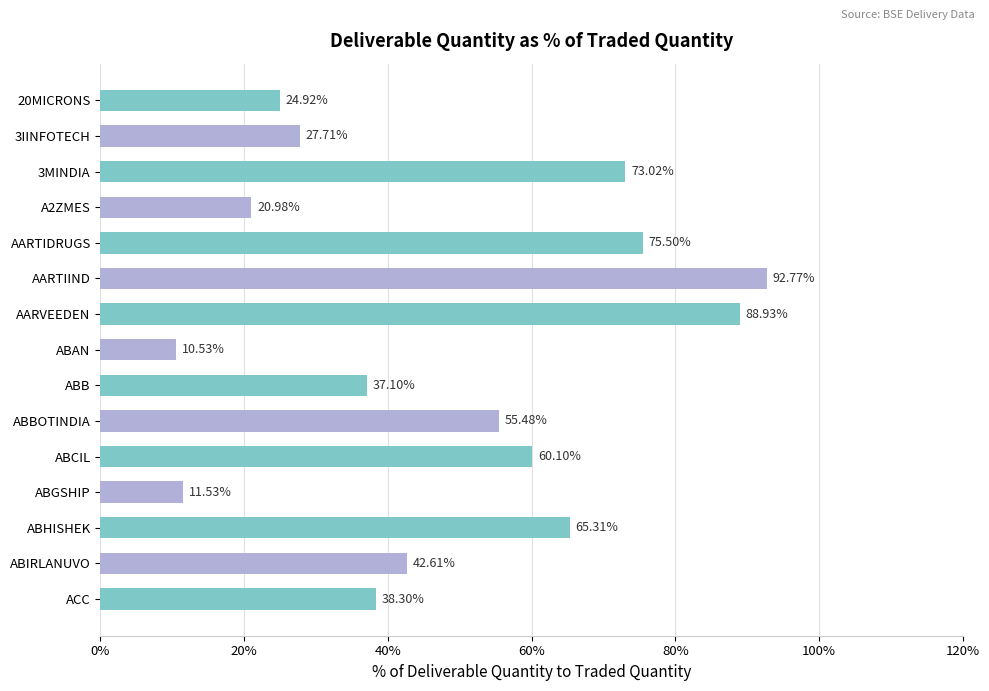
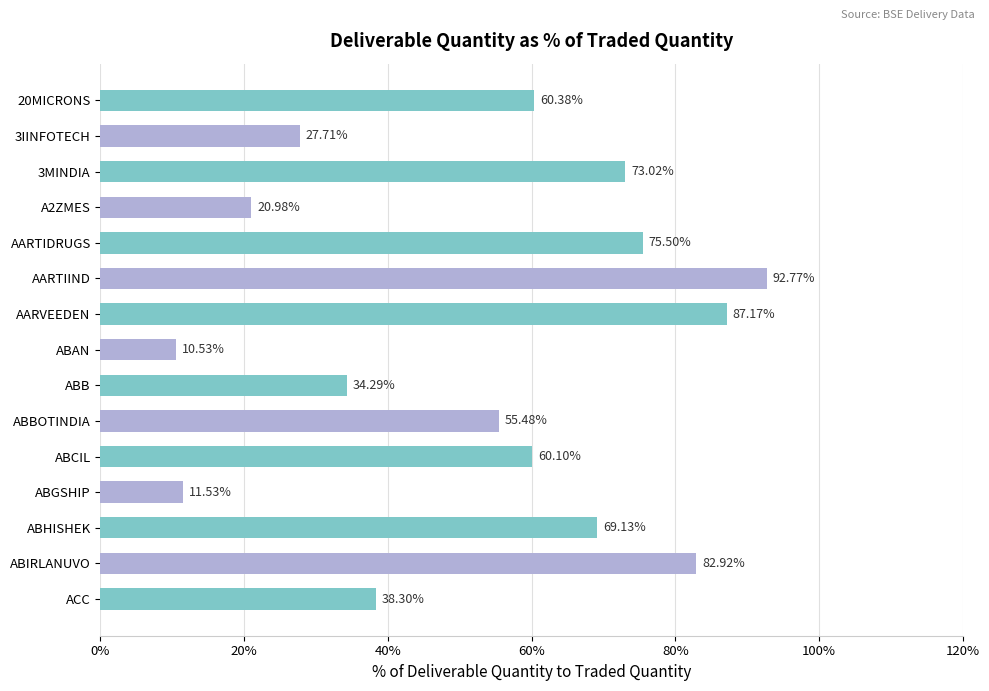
  {
-   "20MICRONS": "24.92%",
+   "20MICRONS": "60.38%",
    "3IINFOTECH": "27.71%",
    "3MINDIA": "73.02%",
    "A2ZMES": "20.98%",
    "AARTIDRUGS": "75.50%",
    "AARTIIND": "92.77%",
-   "AARVEEDEN": "88.93%",
+   "AARVEEDEN": "87.17%",
    "ABAN": "10.53%",
-   "ABB": "37.10%",
+   "ABB": "34.29%",
    "ABBOTINDIA": "55.48%",
    "ABCIL": "60.10%",
    "ABGSHIP": "11.53%",
-   "ABHISHEK": "65.31%",
-   "ABIRLANUVO": "42.61%",
+   "ABHISHEK": "69.13%",
+   "ABIRLANUVO": "82.92%",
    "ACC": "38.30%"
  }
